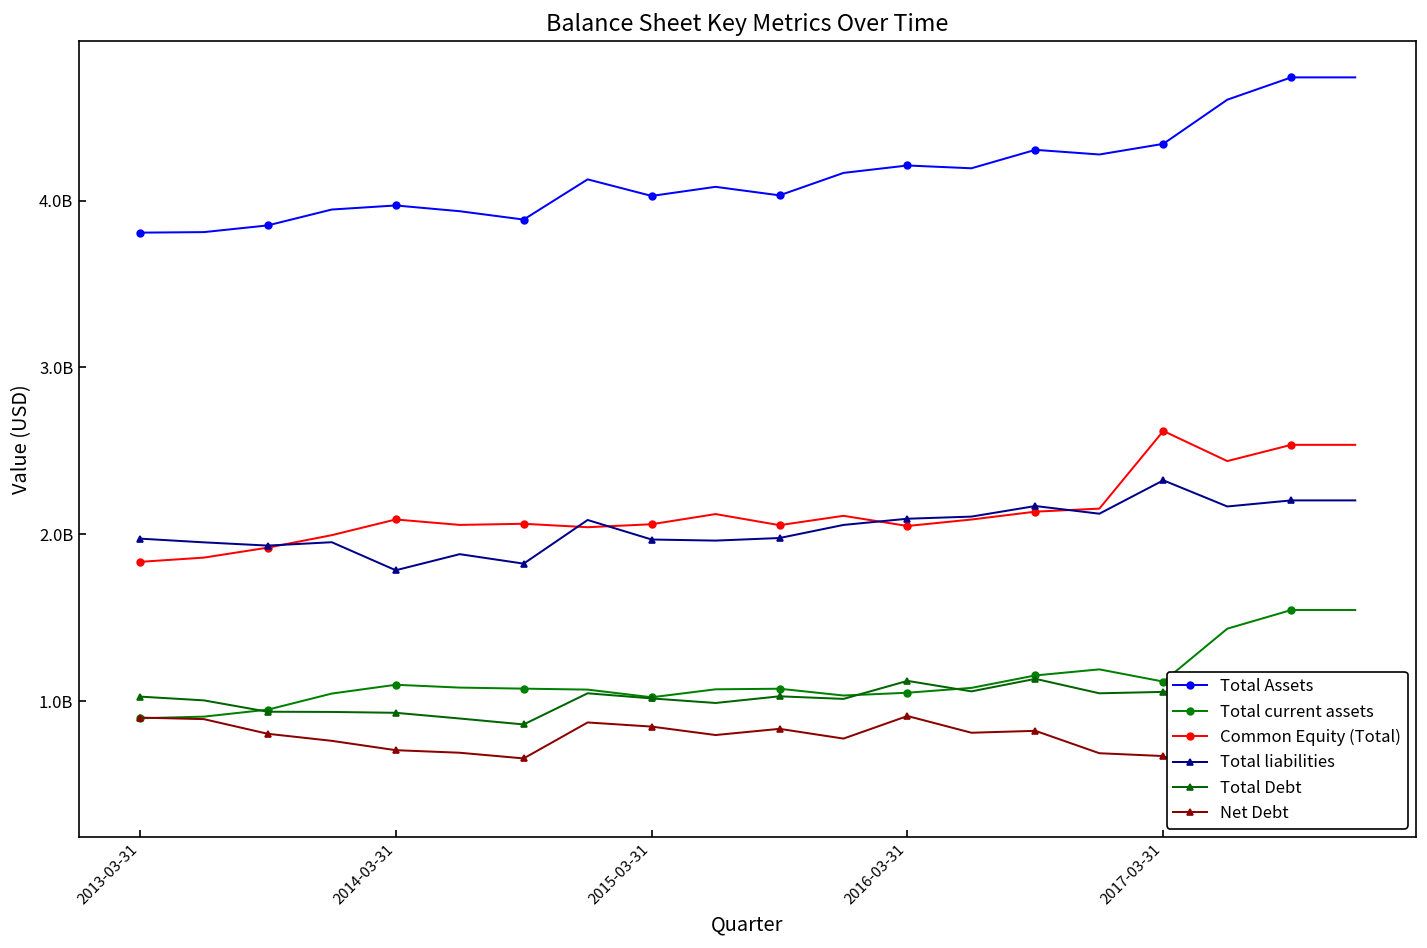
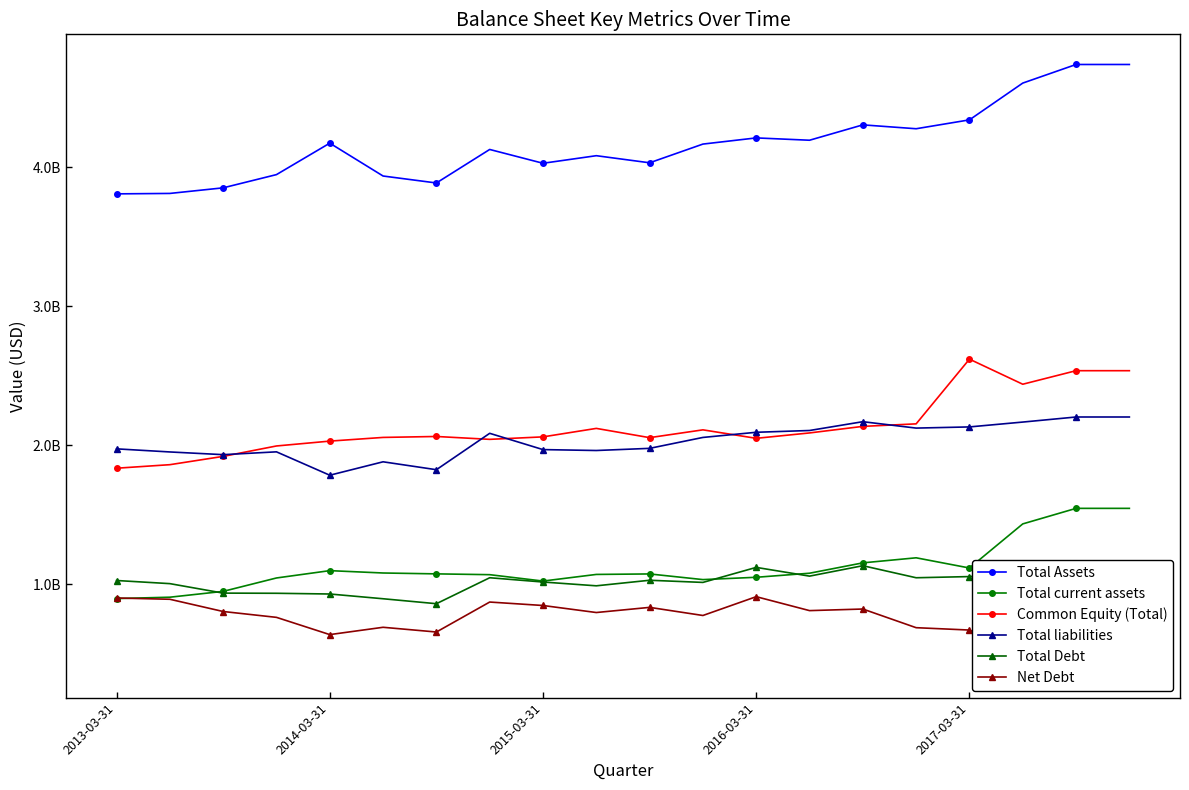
  {
    "Total Assets": {
      "2013-03-31": 3810000000,
-     "2014-03-31": 3970000000,
+     "2014-03-31": 4170000000,
      "2015-03-31": 4030000000,
      "2016-03-31": 4210000000,
      "2017-03-31": 4340000000
    },
    "Common Equity (Total)": {
      "2013-03-31": 1830000000,
-     "2014-03-31": 2090000000,
+     "2014-03-31": 2030000000,
      "2015-03-31": 2060000000,
      "2016-03-31": 2050000000,
      "2017-03-31": 2620000000
    },
    "Total liabilities": {
      "2013-03-31": 1970000000,
      "2014-03-31": 1780000000,
      "2015-03-31": 1970000000,
      "2016-03-31": 2090000000,
-     "2017-03-31": 2320000000
+     "2017-03-31": 2130000000
    },
    "Net Debt": {
-     "2014-03-31": 710000000,
+     "2014-03-31": 640000000,
      "2015-03-31": 850000000,
      "2016-03-31": 910000000,
      "2017-03-31": 670000000
    }
  }
